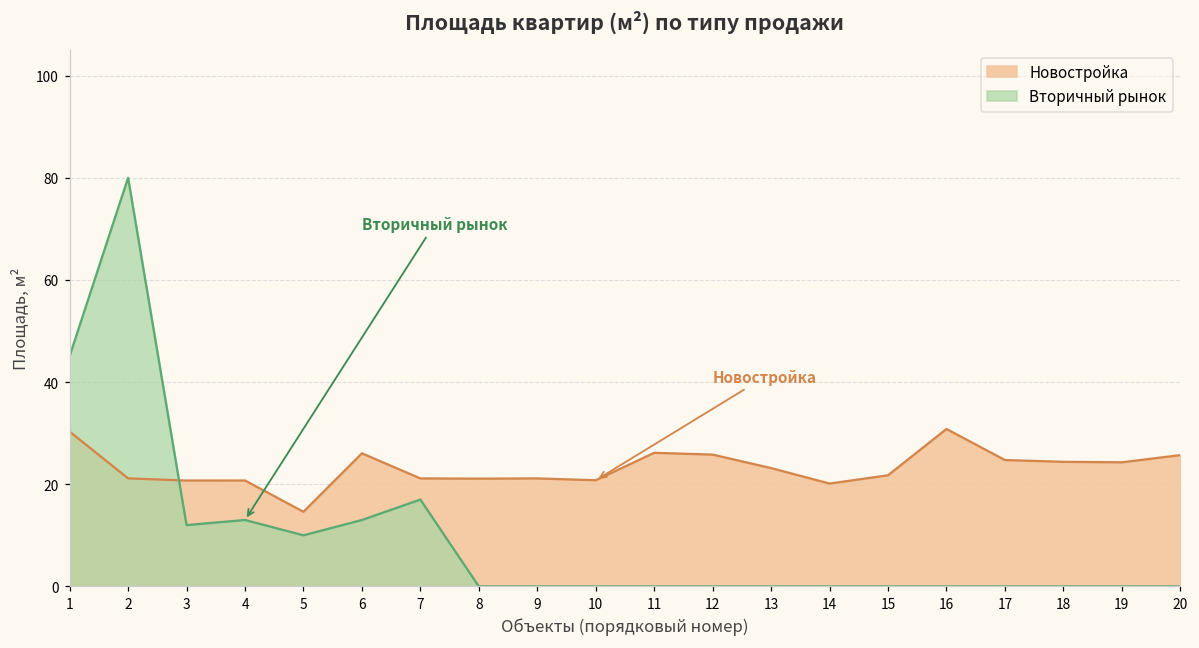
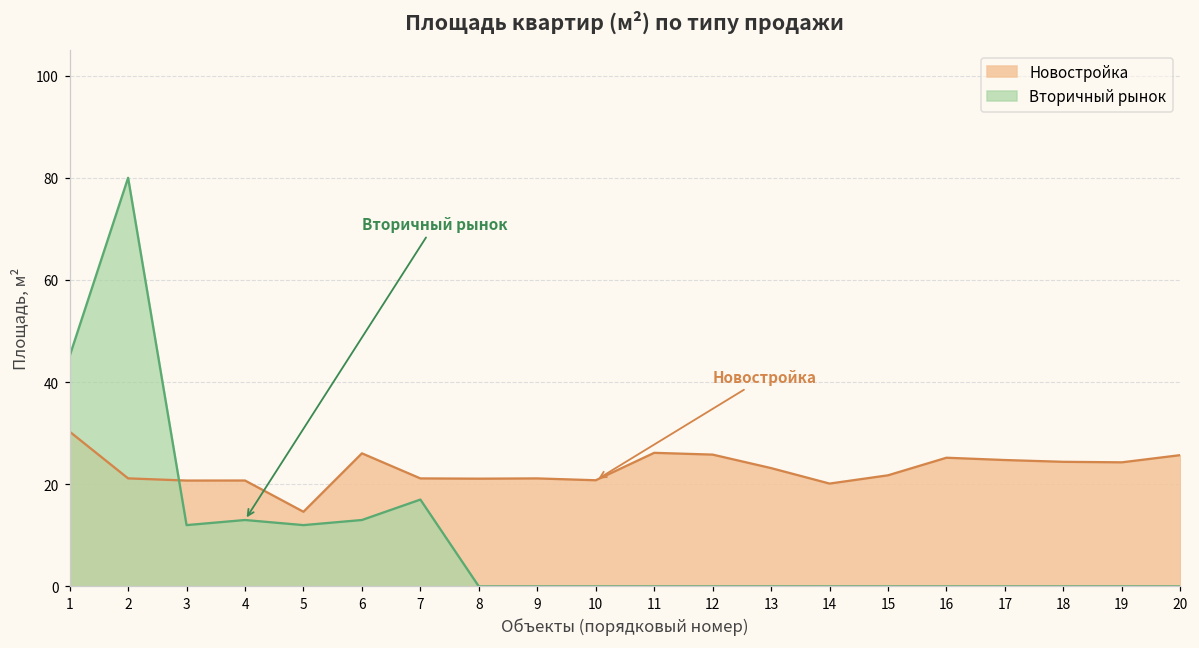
  {
    "Новостройка": {
      "1": 30,
      "2": 21,
      "3": 21,
      "4": 21,
      "5": 15,
      "6": 26,
      "7": 21,
      "8": 21,
      "9": 21,
      "10": 21,
      "11": 26,
      "12": 26,
      "13": 23,
      "14": 20,
      "15": 22,
-     "16": 31,
+     "16": 25,
      "17": 25,
      "18": 24,
      "19": 24,
      "20": 26
    },
    "Вторичный рынок": {
      "1": 45,
      "2": 80,
      "3": 12,
      "4": 13,
-     "5": 10,
+     "5": 12,
      "6": 13,
      "7": 17,
      "8": 0,
      "9": 0,
      "10": 0,
      "11": 0,
      "12": 0,
      "13": 0,
      "14": 0,
      "15": 0,
      "16": 0,
      "17": 0,
      "18": 0,
      "19": 0,
      "20": 0
    }
  }
